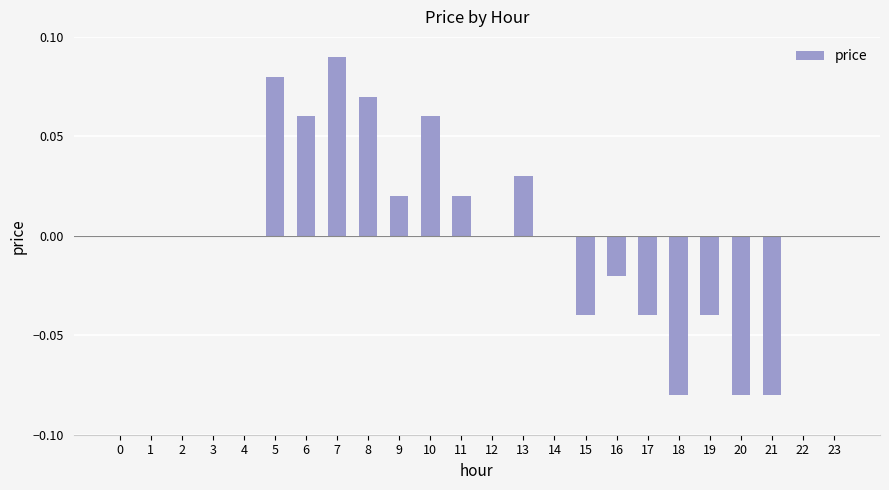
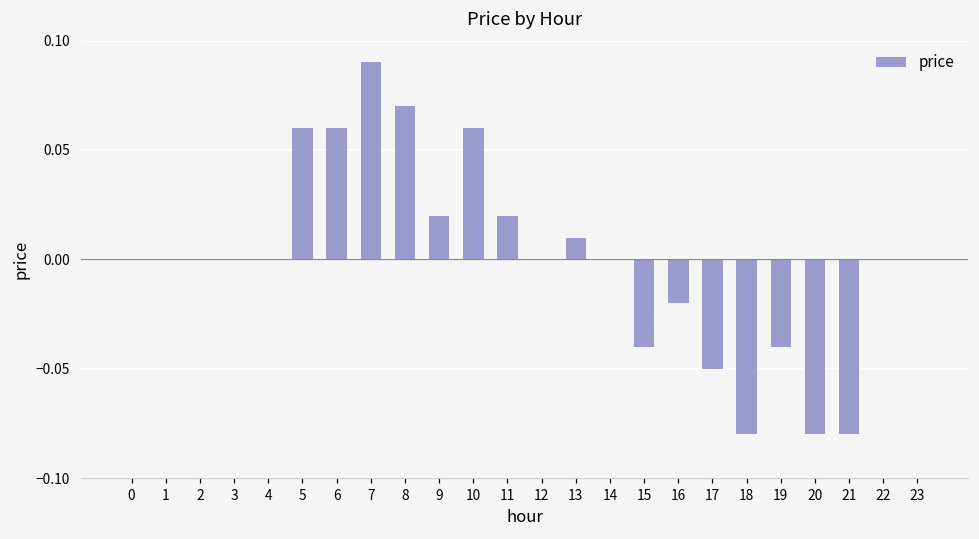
  {
    "0": 0.00,
    "1": 0.00,
    "2": 0.00,
    "3": 0.00,
    "4": 0.00,
-   "5": 0.08,
+   "5": 0.06,
    "6": 0.06,
    "7": 0.09,
    "8": 0.07,
    "9": 0.02,
    "10": 0.06,
    "11": 0.02,
    "12": 0.00,
-   "13": 0.03,
+   "13": 0.01,
    "14": 0.00,
    "15": -0.04,
    "16": -0.02,
-   "17": -0.04,
+   "17": -0.05,
    "18": -0.08,
    "19": -0.04,
    "20": -0.08,
    "21": -0.08,
    "22": 0.00,
    "23": 0.00
  }
